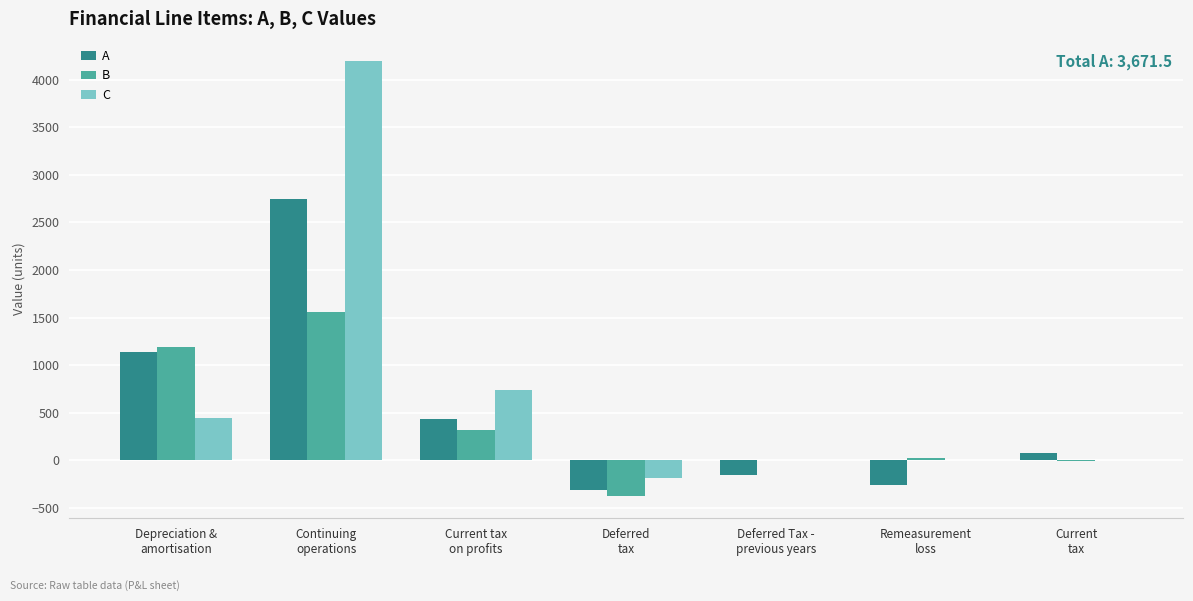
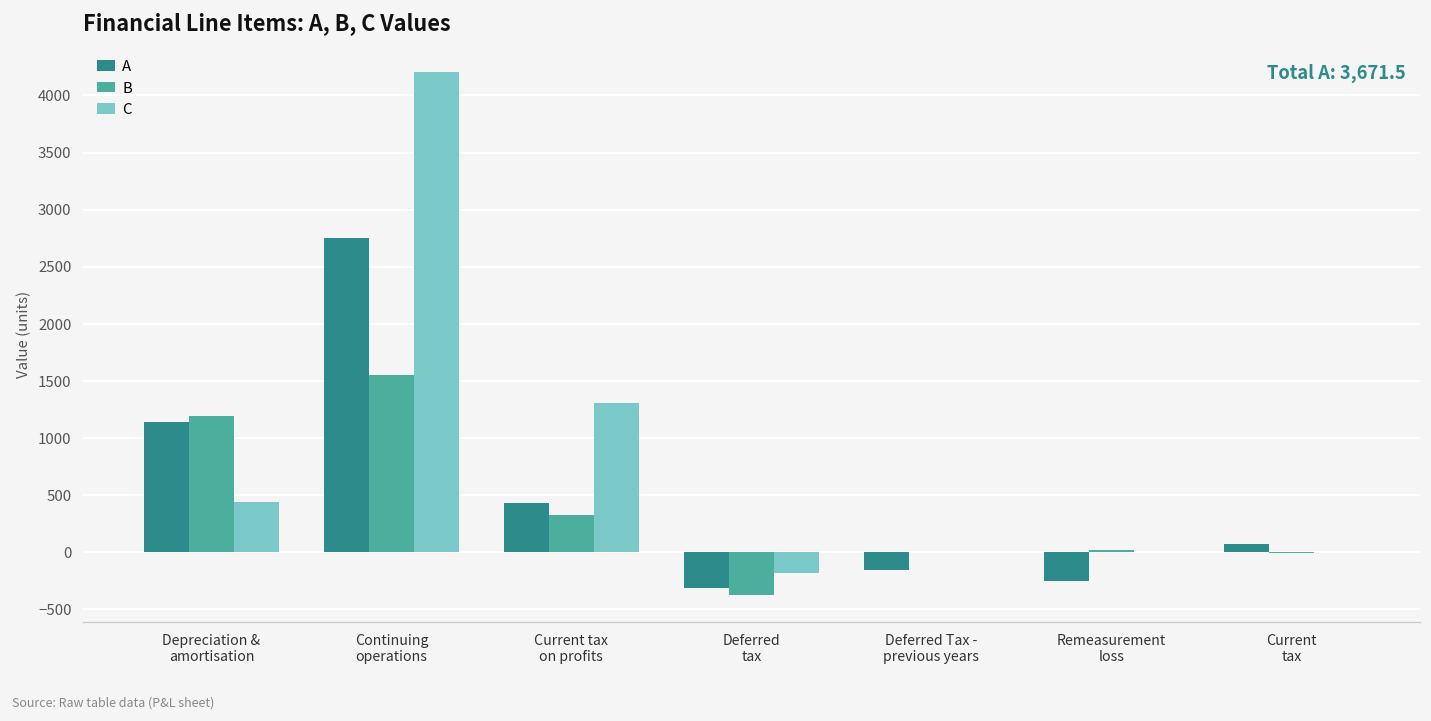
  {
    "C": {
      "Depreciation & amortisation": 400,
      "Continuing operations": 4200,
-     "Current tax on profits": 700,
+     "Current tax on profits": 1300,
      "Deferred tax": -200,
      "Deferred Tax - previous years": 0,
      "Remeasurement loss": 0,
      "Current tax": 0
    }
  }
